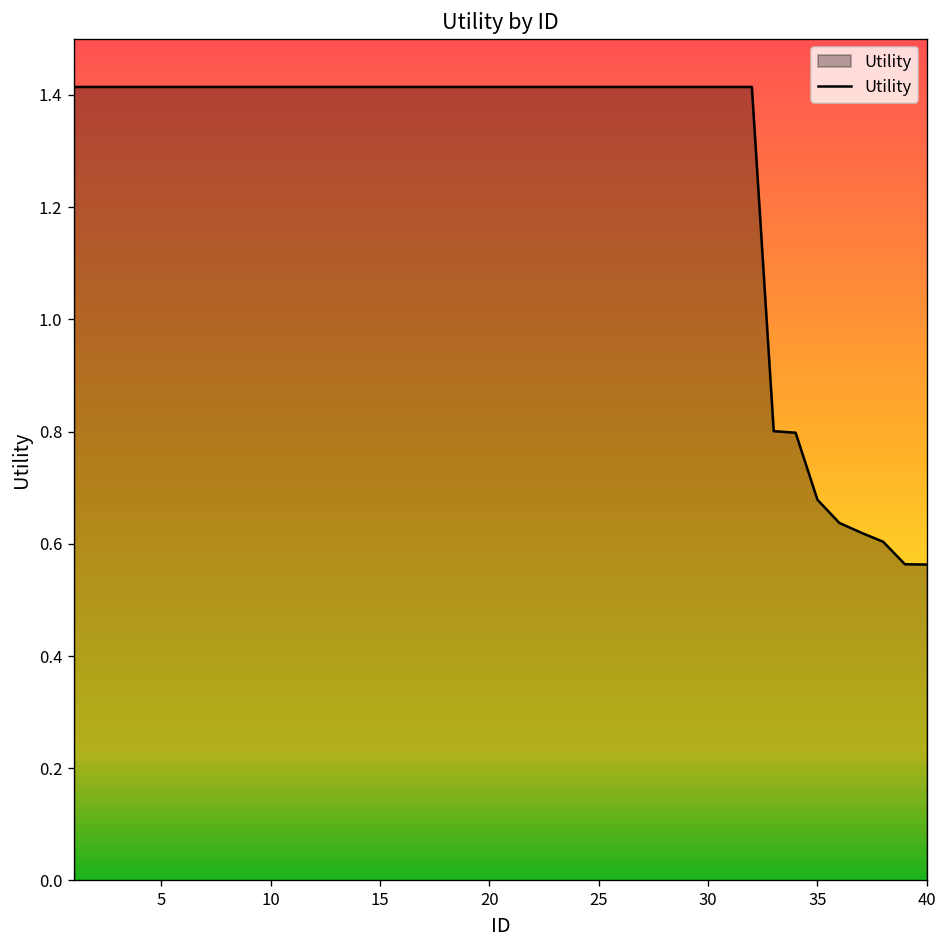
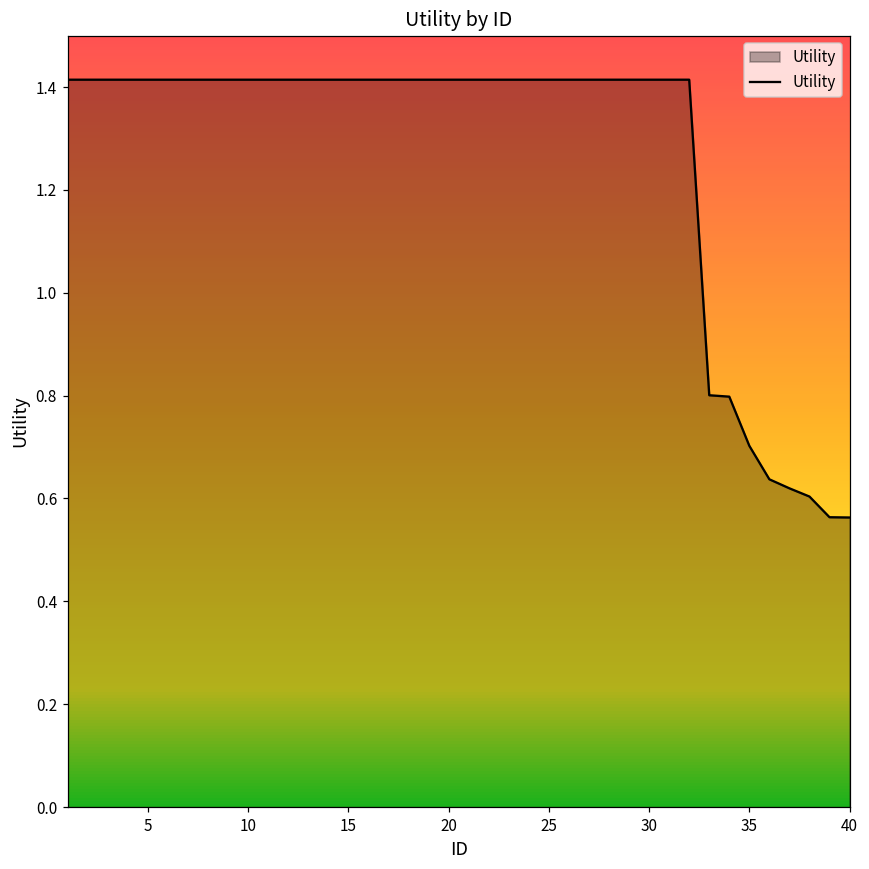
  {
    "5": 1.41,
    "10": 1.41,
    "15": 1.41,
    "20": 1.41,
    "25": 1.41,
    "30": 1.41,
-   "35": 0.68,
+   "35": 0.70,
    "40": 0.56
  }
